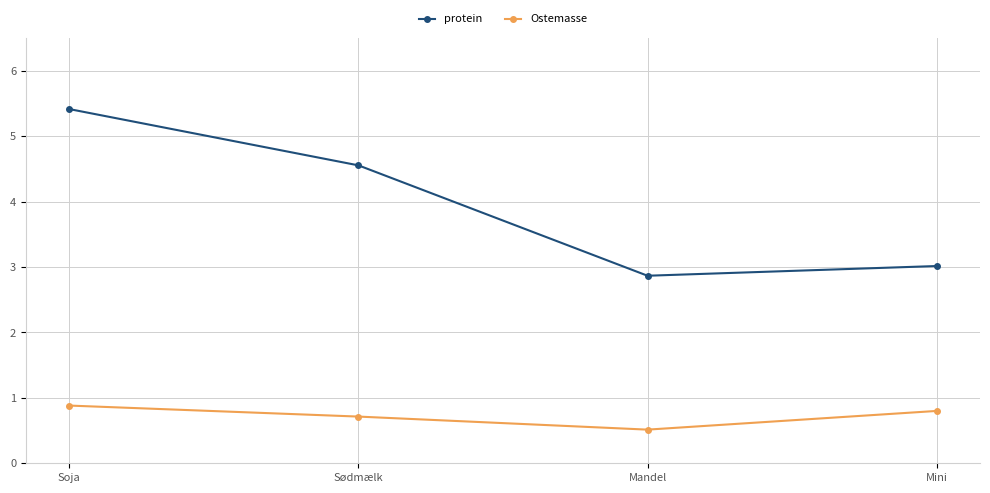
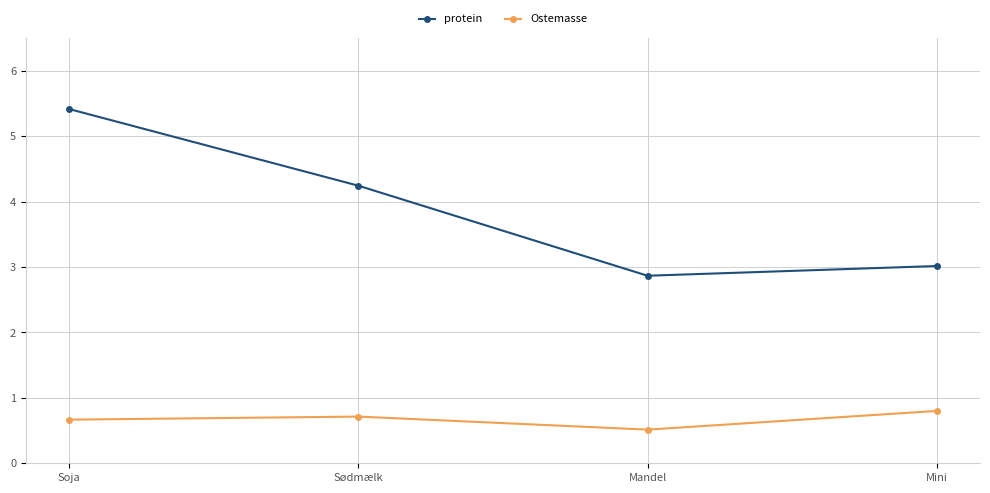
  {
    "protein": {
      "Soja": 5.4,
-     "Sødmælk": 4.6,
+     "Sødmælk": 4.2,
      "Mandel": 2.9,
      "Mini": 3.0
    },
    "Ostemasse": {
-     "Soja": 0.9,
+     "Soja": 0.7,
      "Sødmælk": 0.7,
      "Mandel": 0.5,
      "Mini": 0.8
    }
  }
